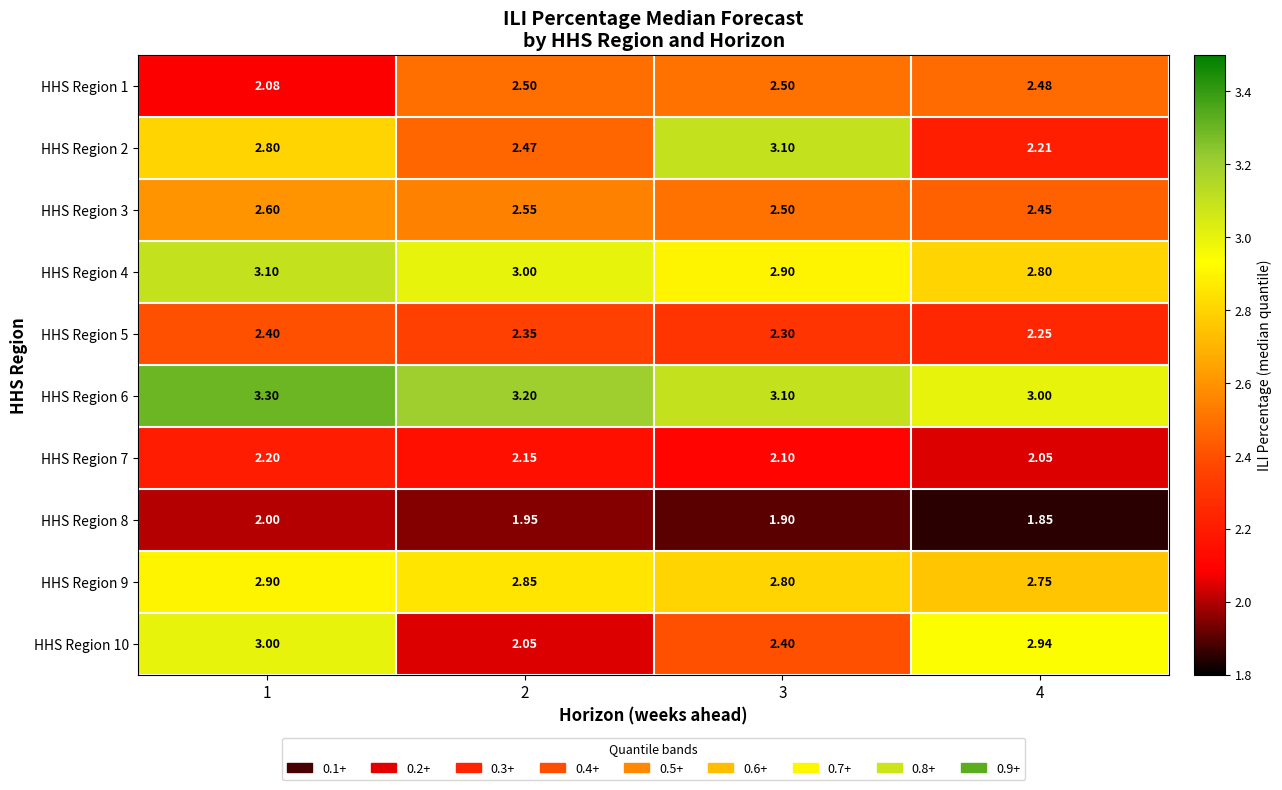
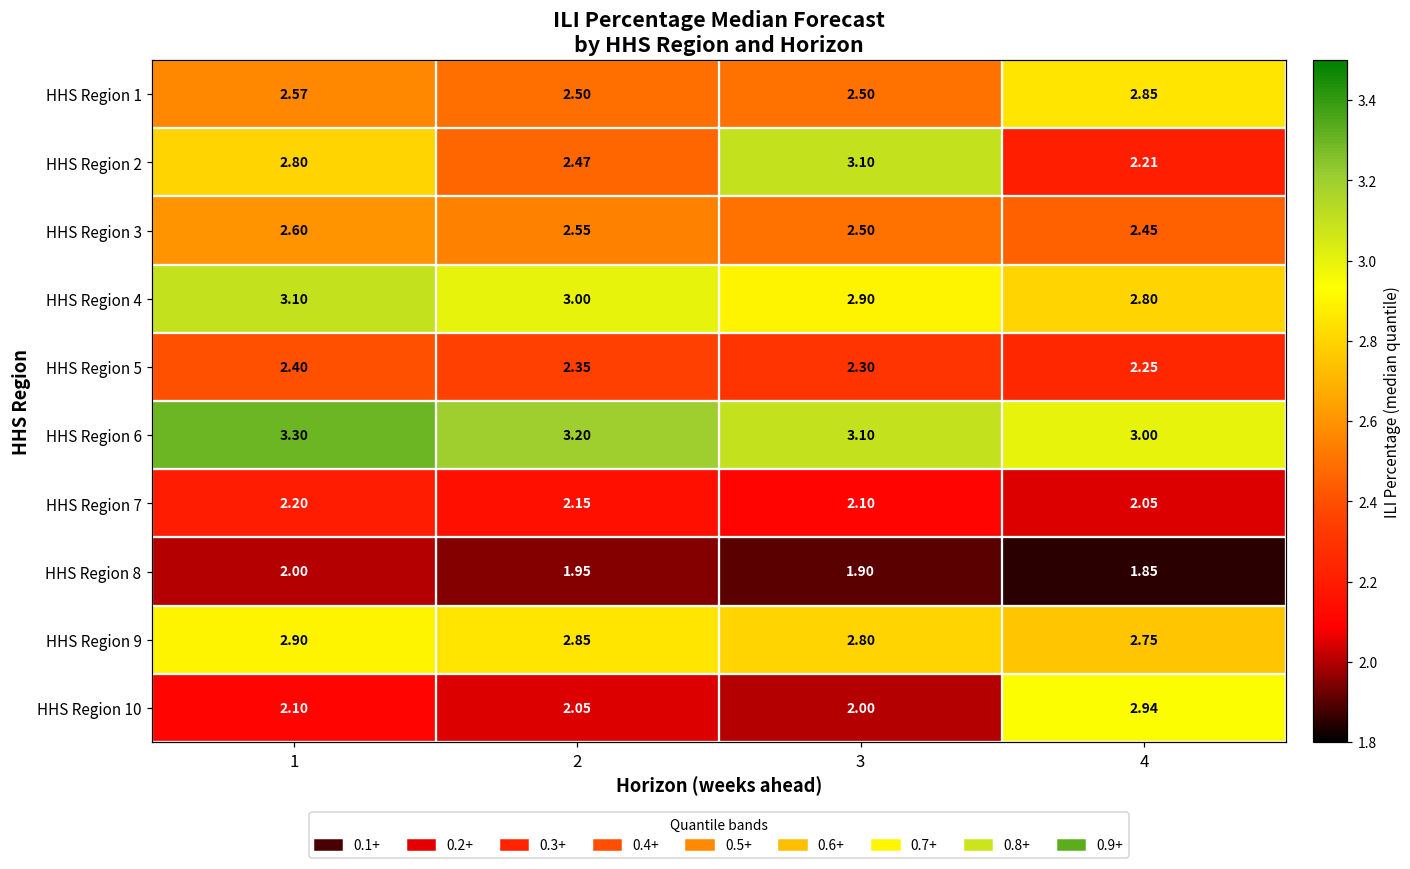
  {
    "HHS Region 1": {
-     "1": 2.08,
+     "1": 2.57,
      "2": 2.50,
      "3": 2.50,
-     "4": 2.48
+     "4": 2.85
    },
    "HHS Region 2": {
      "1": 2.80,
      "2": 2.47,
      "3": 3.10,
      "4": 2.21
    },
    "HHS Region 3": {
      "1": 2.60,
      "2": 2.55,
      "3": 2.50,
      "4": 2.45
    },
    "HHS Region 4": {
      "1": 3.10,
      "2": 3.00,
      "3": 2.90,
      "4": 2.80
    },
    "HHS Region 5": {
      "1": 2.40,
      "2": 2.35,
      "3": 2.30,
      "4": 2.25
    },
    "HHS Region 6": {
      "1": 3.30,
      "2": 3.20,
      "3": 3.10,
      "4": 3.00
    },
    "HHS Region 7": {
      "1": 2.20,
      "2": 2.15,
      "3": 2.10,
      "4": 2.05
    },
    "HHS Region 8": {
      "1": 2.00,
      "2": 1.95,
      "3": 1.90,
      "4": 1.85
    },
    "HHS Region 9": {
      "1": 2.90,
      "2": 2.85,
      "3": 2.80,
      "4": 2.75
    },
    "HHS Region 10": {
-     "1": 3.00,
+     "1": 2.10,
      "2": 2.05,
-     "3": 2.40,
+     "3": 2.00,
      "4": 2.94
    }
  }
